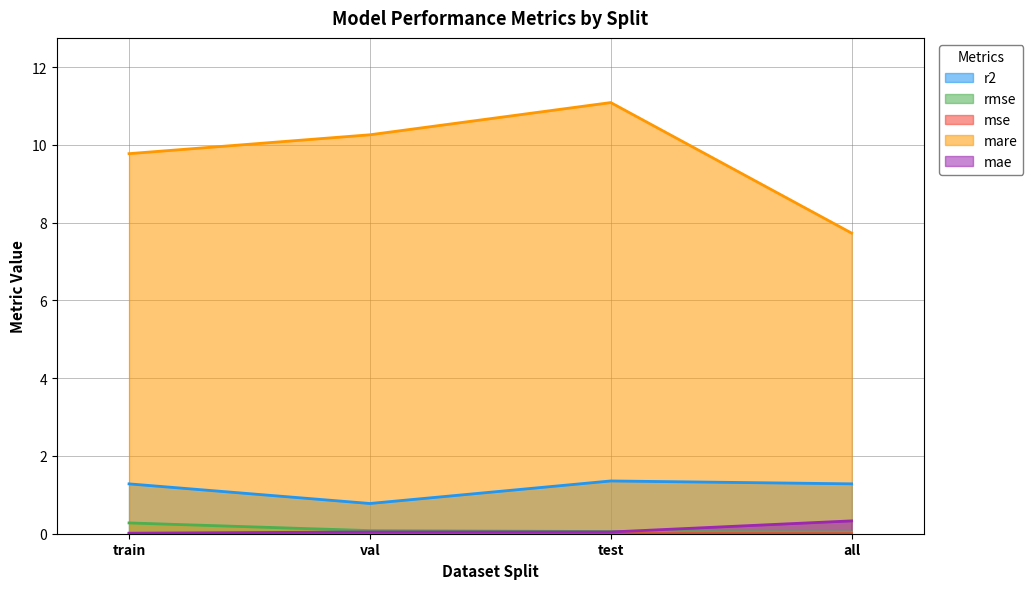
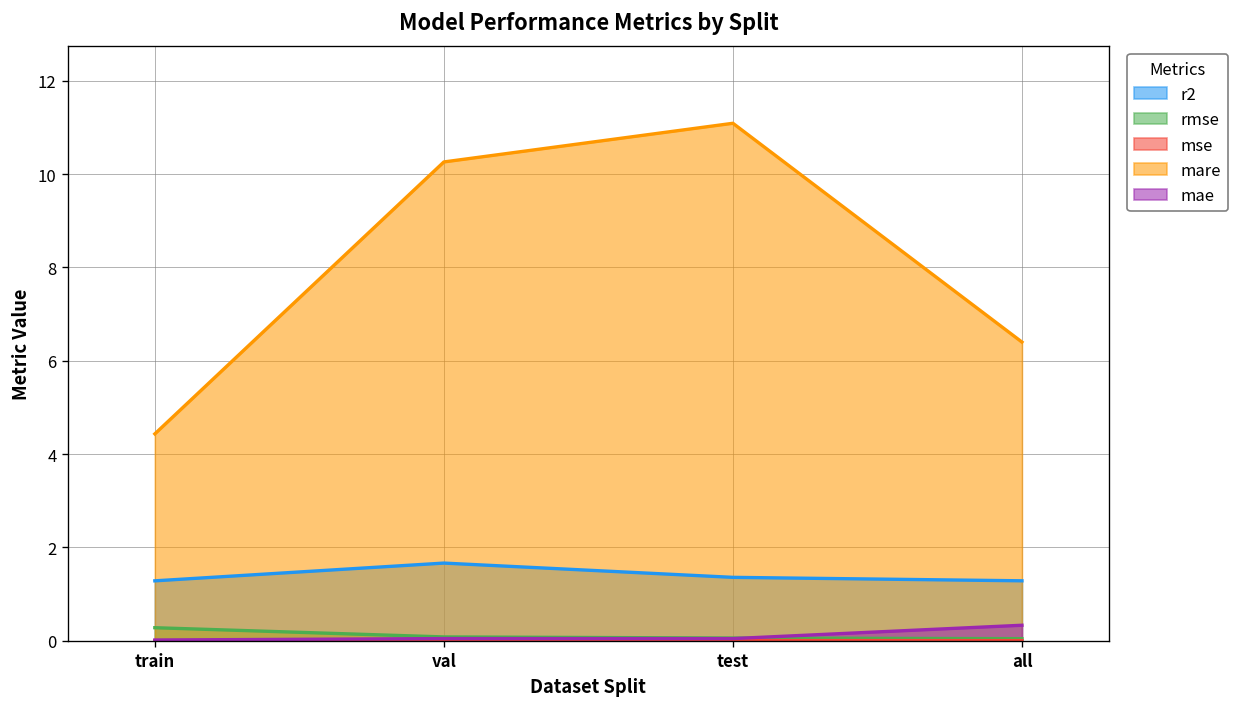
  {
    "r2": {
      "train": 1.3,
-     "val": 0.8,
+     "val": 1.7,
      "test": 1.4,
      "all": 1.3
    },
    "rmse": {
      "train": 0.3
    },
    "mare": {
-     "train": 9.8,
+     "train": 4.4,
      "val": 10.3,
      "test": 11.1,
-     "all": 7.7
+     "all": 6.4
    },
    "mae": {
      "all": 0.3
    }
  }
